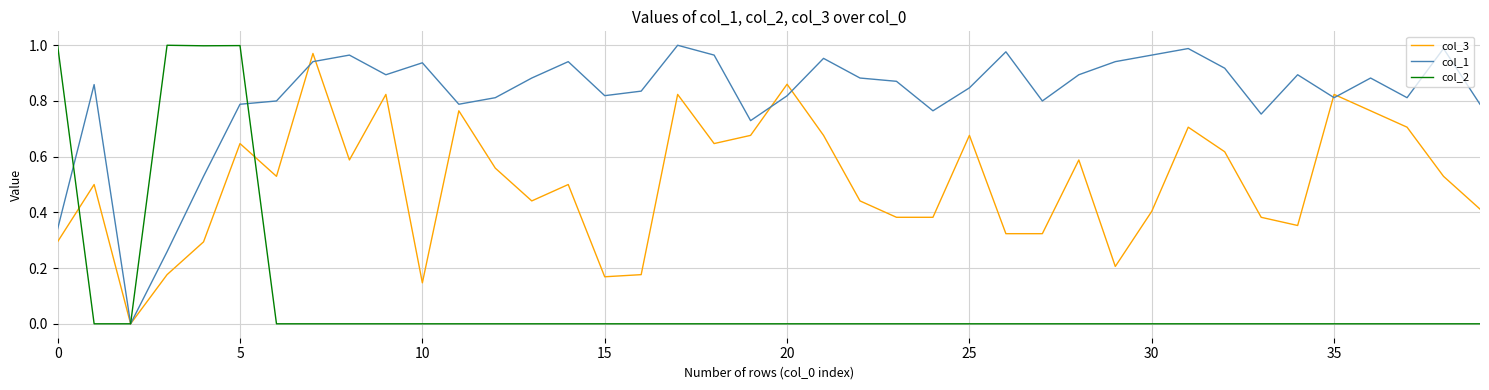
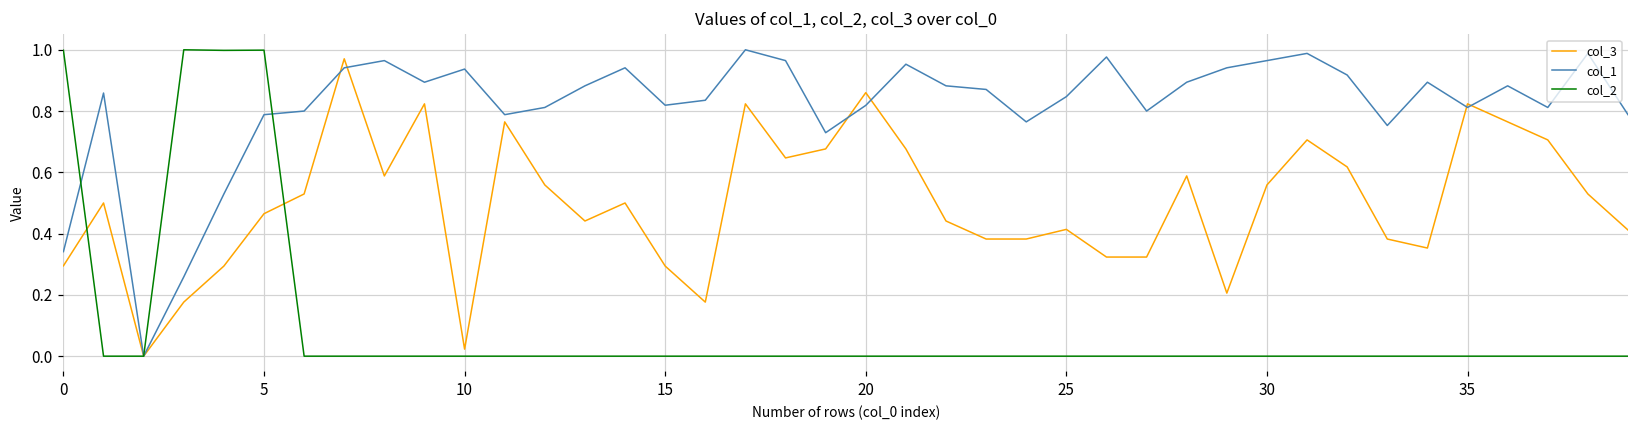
  {
    "col_3": {
      "0": 0.29,
-     "5": 0.65,
-     "10": 0.15,
-     "15": 0.17,
+     "5": 0.46,
+     "10": 0.02,
+     "15": 0.29,
      "20": 0.86,
-     "25": 0.68,
-     "30": 0.40,
+     "25": 0.41,
+     "30": 0.56,
      "35": 0.82
    },
    "col_1": {
      "0": 0.34,
      "5": 0.79,
      "10": 0.94,
      "15": 0.82,
      "20": 0.82,
      "25": 0.85,
      "30": 0.96,
      "35": 0.81
    },
    "col_2": {
      "0": 1.00,
      "5": 1.00,
      "10": 0.00,
      "15": 0.00,
      "20": 0.00,
      "25": 0.00,
      "30": 0.00,
      "35": 0.00
    }
  }
